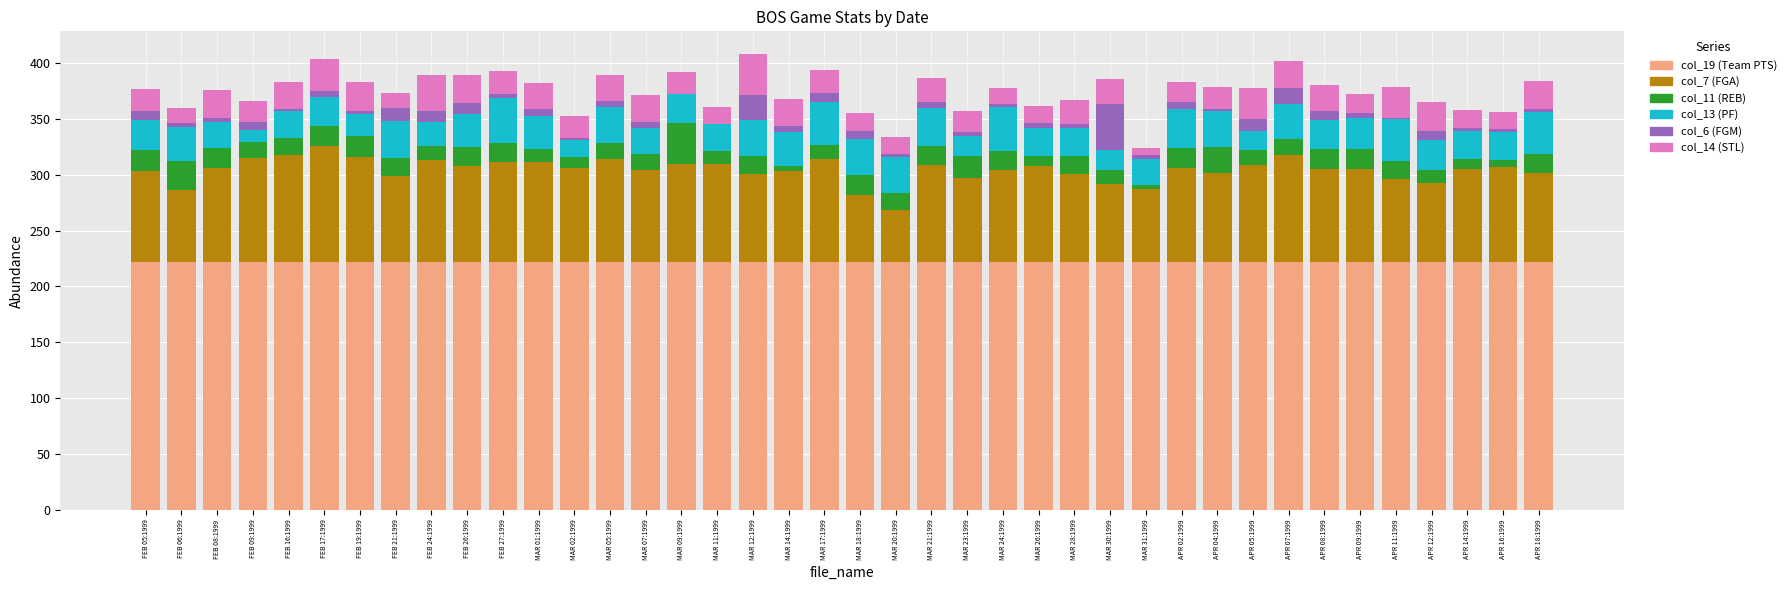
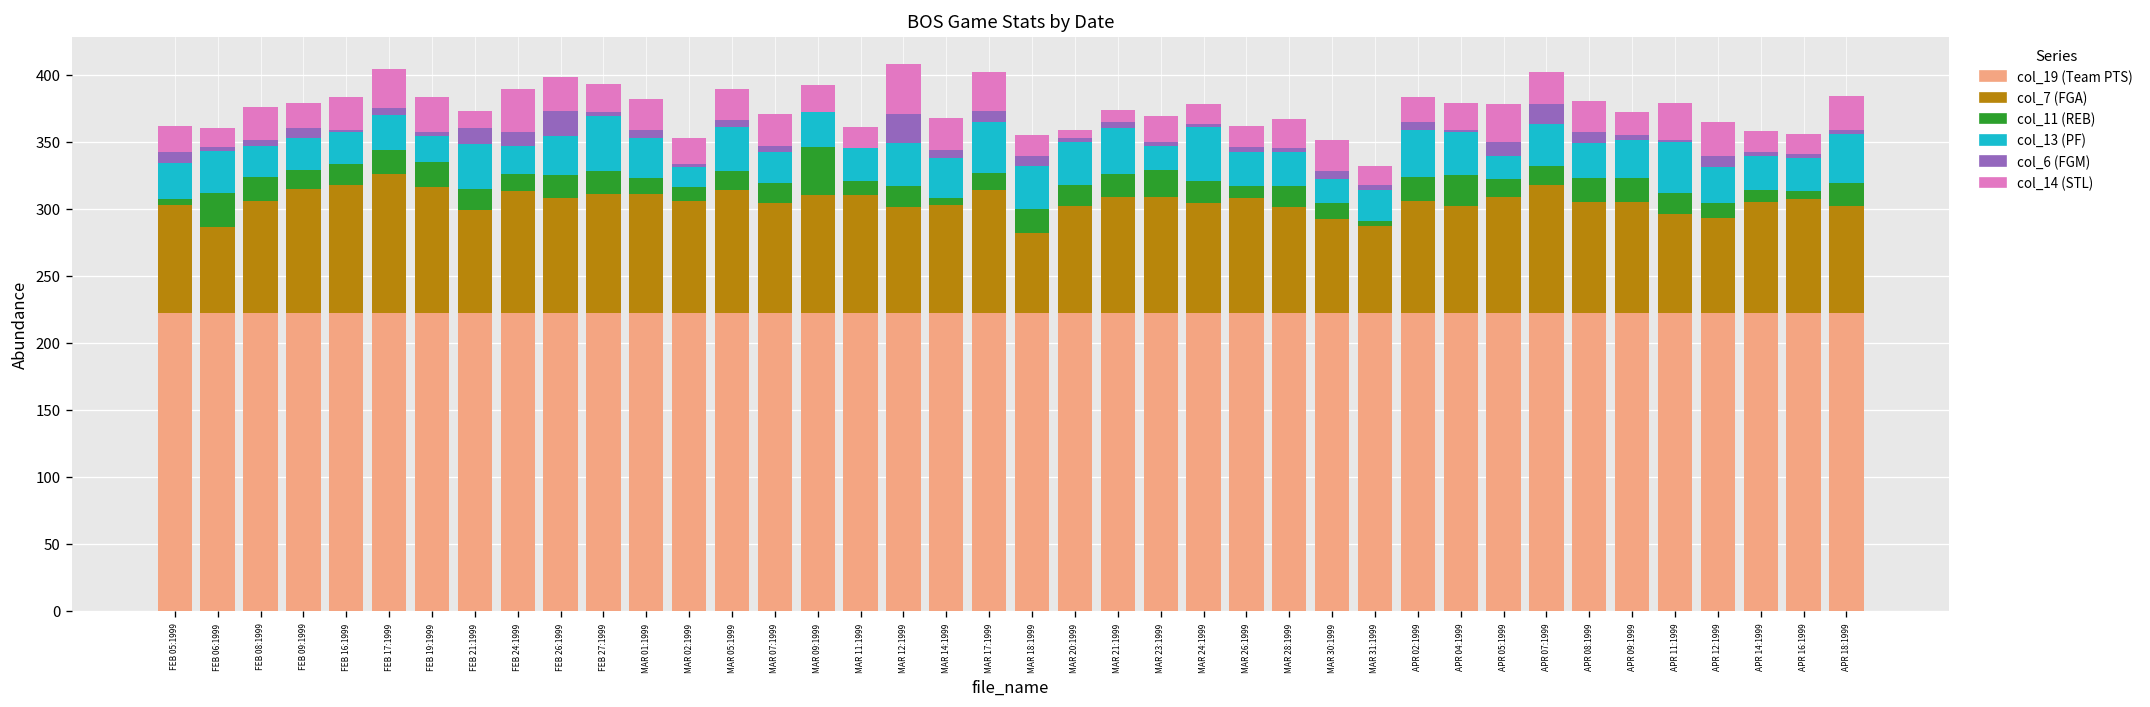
  {
    "col_7 (FGA)": {
      "FEB 05:1999": 81,
      "FEB 06:1999": 64,
      "FEB 08:1999": 84,
      "FEB 09:1999": 93,
      "FEB 16:1999": 96,
      "FEB 17:1999": 104,
      "FEB 19:1999": 94,
      "FEB 21:1999": 77,
      "FEB 24:1999": 91,
      "FEB 26:1999": 86,
      "FEB 27:1999": 89,
      "MAR 01:1999": 89,
      "MAR 02:1999": 84,
      "MAR 05:1999": 92,
      "MAR 07:1999": 82,
      "MAR 09:1999": 88,
      "MAR 11:1999": 88,
      "MAR 12:1999": 79,
      "MAR 14:1999": 81,
      "MAR 17:1999": 92,
      "MAR 18:1999": 60,
-     "MAR 20:1999": 46,
+     "MAR 20:1999": 80,
      "MAR 21:1999": 87,
-     "MAR 23:1999": 75,
+     "MAR 23:1999": 87,
      "MAR 24:1999": 82,
      "MAR 26:1999": 86,
      "MAR 28:1999": 79,
      "MAR 30:1999": 70,
      "MAR 31:1999": 65,
      "APR 02:1999": 84,
      "APR 04:1999": 80,
      "APR 05:1999": 87,
      "APR 07:1999": 96,
      "APR 08:1999": 83,
      "APR 09:1999": 83,
      "APR 11:1999": 74,
      "APR 12:1999": 71,
      "APR 14:1999": 83,
      "APR 16:1999": 85,
      "APR 18:1999": 80
    },
    "col_11 (REB)": {
-     "FEB 05:1999": 19,
+     "FEB 05:1999": 4,
      "FEB 06:1999": 26,
      "FEB 08:1999": 18,
      "FEB 09:1999": 14,
      "FEB 16:1999": 15,
      "FEB 17:1999": 18,
      "FEB 19:1999": 19,
      "FEB 21:1999": 16,
      "FEB 24:1999": 13,
      "FEB 26:1999": 17,
      "FEB 27:1999": 17,
      "MAR 01:1999": 12,
      "MAR 02:1999": 10,
      "MAR 05:1999": 14,
      "MAR 07:1999": 15,
      "MAR 09:1999": 36,
      "MAR 11:1999": 11,
      "MAR 12:1999": 16,
      "MAR 14:1999": 5,
      "MAR 17:1999": 13,
      "MAR 18:1999": 18,
      "MAR 20:1999": 16,
      "MAR 21:1999": 17,
      "MAR 23:1999": 20,
      "MAR 24:1999": 17,
      "MAR 26:1999": 9,
      "MAR 28:1999": 16,
      "MAR 30:1999": 12,
      "MAR 31:1999": 4,
      "APR 02:1999": 18,
      "APR 04:1999": 23,
      "APR 05:1999": 13,
      "APR 07:1999": 14,
      "APR 08:1999": 18,
      "APR 09:1999": 18,
      "APR 11:1999": 16,
      "APR 12:1999": 11,
      "APR 14:1999": 9,
      "APR 16:1999": 6,
      "APR 18:1999": 17
    },
    "col_13 (PF)": {
      "FEB 05:1999": 27,
      "FEB 06:1999": 31,
      "FEB 08:1999": 23,
-     "FEB 09:1999": 11,
+     "FEB 09:1999": 24,
      "FEB 16:1999": 24,
      "FEB 17:1999": 26,
      "FEB 19:1999": 19,
      "FEB 21:1999": 33,
      "FEB 24:1999": 21,
      "FEB 26:1999": 29,
      "FEB 27:1999": 41,
      "MAR 01:1999": 30,
      "MAR 02:1999": 15,
      "MAR 05:1999": 33,
      "MAR 07:1999": 23,
      "MAR 09:1999": 26,
      "MAR 11:1999": 24,
      "MAR 12:1999": 32,
      "MAR 14:1999": 30,
      "MAR 17:1999": 38,
      "MAR 18:1999": 32,
      "MAR 20:1999": 32,
      "MAR 21:1999": 34,
      "MAR 23:1999": 18,
      "MAR 24:1999": 40,
      "MAR 26:1999": 25,
      "MAR 28:1999": 25,
      "MAR 30:1999": 18,
      "MAR 31:1999": 23,
      "APR 02:1999": 35,
      "APR 04:1999": 32,
      "APR 05:1999": 17,
      "APR 07:1999": 31,
      "APR 08:1999": 26,
      "APR 09:1999": 28,
      "APR 11:1999": 38,
      "APR 12:1999": 27,
      "APR 14:1999": 25,
      "APR 16:1999": 25,
      "APR 18:1999": 37
    },
    "col_6 (FGM)": {
      "FEB 05:1999": 8,
      "FEB 06:1999": 3,
      "FEB 08:1999": 4,
      "FEB 09:1999": 7,
      "FEB 17:1999": 5,
      "FEB 19:1999": 3,
      "FEB 21:1999": 12,
      "FEB 24:1999": 10,
-     "FEB 26:1999": 10,
+     "FEB 26:1999": 19,
      "FEB 27:1999": 3,
      "MAR 01:1999": 6,
      "MAR 05:1999": 5,
      "MAR 07:1999": 5,
      "MAR 09:1999": 0,
      "MAR 11:1999": 0,
      "MAR 12:1999": 22,
      "MAR 14:1999": 6,
      "MAR 17:1999": 8,
      "MAR 18:1999": 7,
      "MAR 20:1999": 3,
      "MAR 21:1999": 5,
      "MAR 23:1999": 3,
      "MAR 26:1999": 4,
      "MAR 28:1999": 3,
-     "MAR 30:1999": 41,
+     "MAR 30:1999": 6,
      "MAR 31:1999": 4,
      "APR 02:1999": 6,
      "APR 05:1999": 11,
      "APR 07:1999": 15,
      "APR 08:1999": 8,
      "APR 09:1999": 4,
      "APR 12:1999": 8,
      "APR 14:1999": 3,
      "APR 16:1999": 3,
      "APR 18:1999": 3
    },
    "col_14 (STL)": {
      "FEB 05:1999": 20,
      "FEB 06:1999": 14,
      "FEB 08:1999": 25,
      "FEB 09:1999": 19,
      "FEB 16:1999": 24,
      "FEB 17:1999": 29,
      "FEB 19:1999": 26,
      "FEB 21:1999": 13,
      "FEB 24:1999": 32,
      "FEB 26:1999": 25,
      "FEB 27:1999": 21,
      "MAR 01:1999": 23,
      "MAR 02:1999": 20,
      "MAR 05:1999": 23,
      "MAR 07:1999": 24,
      "MAR 09:1999": 20,
      "MAR 11:1999": 16,
      "MAR 12:1999": 37,
      "MAR 14:1999": 24,
-     "MAR 17:1999": 21,
+     "MAR 17:1999": 29,
      "MAR 18:1999": 16,
-     "MAR 20:1999": 15,
-     "MAR 21:1999": 22,
+     "MAR 20:1999": 6,
+     "MAR 21:1999": 9,
      "MAR 23:1999": 19,
      "MAR 24:1999": 15,
      "MAR 26:1999": 16,
      "MAR 28:1999": 22,
      "MAR 30:1999": 23,
-     "MAR 31:1999": 6,
+     "MAR 31:1999": 14,
      "APR 02:1999": 18,
      "APR 04:1999": 20,
      "APR 05:1999": 28,
      "APR 07:1999": 24,
      "APR 08:1999": 23,
      "APR 09:1999": 17,
      "APR 11:1999": 28,
      "APR 12:1999": 26,
      "APR 14:1999": 16,
      "APR 16:1999": 15,
      "APR 18:1999": 25
    }
  }
